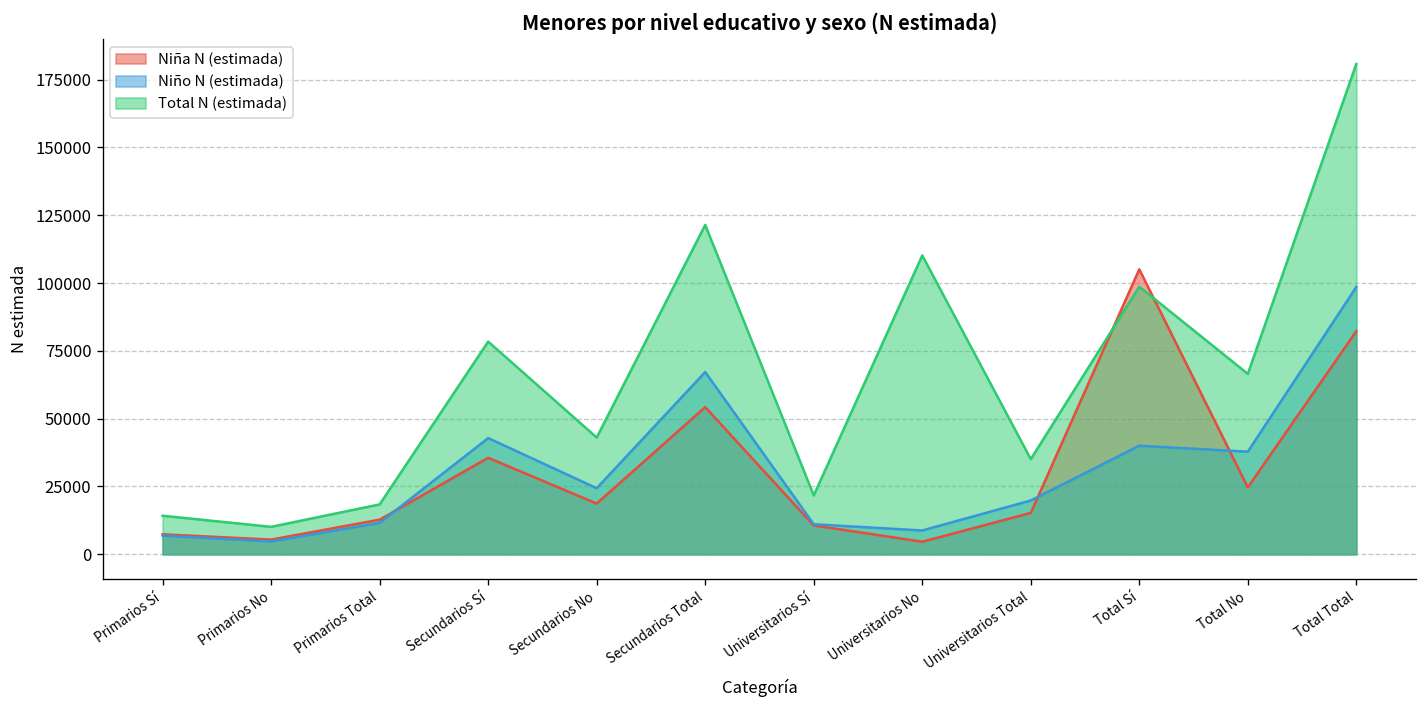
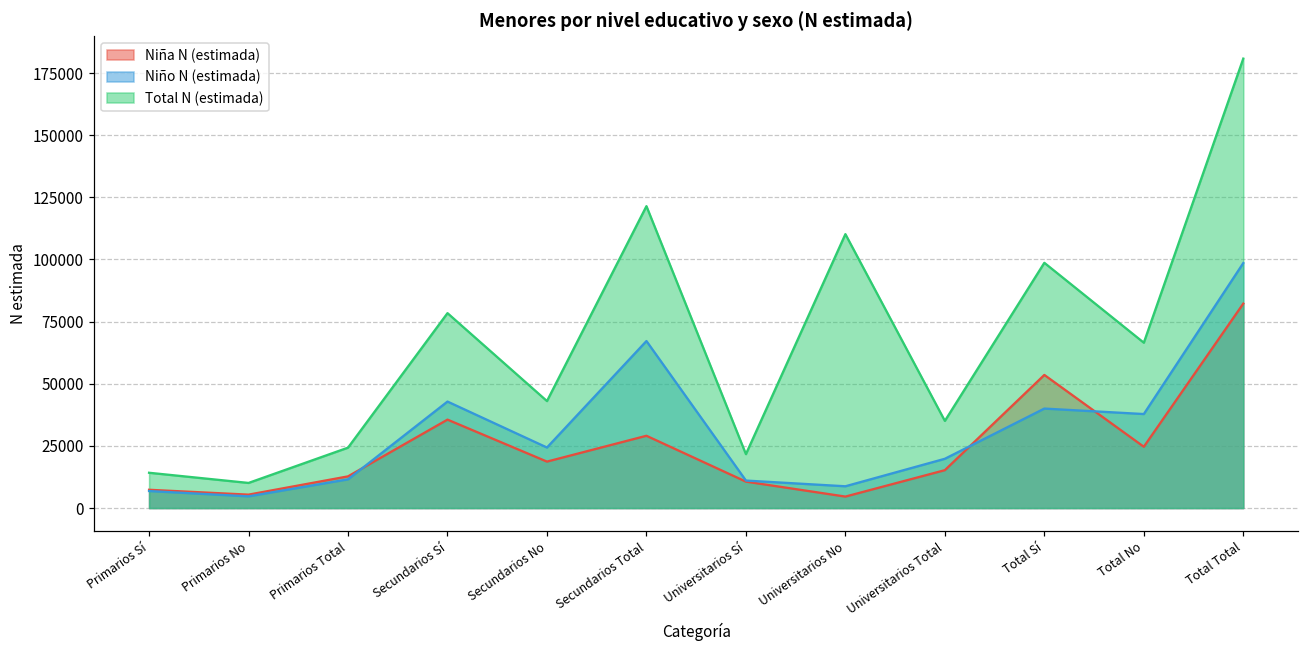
  {
    "Niña N (estimada)": {
      "Primarios Total": 13000,
      "Secundarios Sí": 36000,
      "Secundarios No": 19000,
-     "Secundarios Total": 54000,
+     "Secundarios Total": 29000,
      "Universitarios No": 5000,
      "Universitarios Total": 15000,
-     "Total Sí": 105000,
+     "Total Sí": 54000,
      "Total No": 25000,
      "Total Total": 82000
    },
    "Niño N (estimada)": {
      "Primarios Total": 12000,
      "Secundarios Sí": 43000,
      "Secundarios No": 24000,
      "Secundarios Total": 67000,
      "Universitarios No": 9000,
      "Universitarios Total": 20000,
      "Total Sí": 40000,
      "Total No": 38000,
      "Total Total": 99000
    },
    "Total N (estimada)": {
      "Primarios Sí": 14000,
      "Primarios No": 10000,
-     "Primarios Total": 18000,
+     "Primarios Total": 24000,
      "Secundarios Sí": 78000,
      "Secundarios No": 43000,
      "Secundarios Total": 121000,
      "Universitarios Sí": 22000,
      "Universitarios No": 110000,
      "Universitarios Total": 35000,
      "Total Sí": 99000,
      "Total No": 67000,
      "Total Total": 181000
    }
  }
